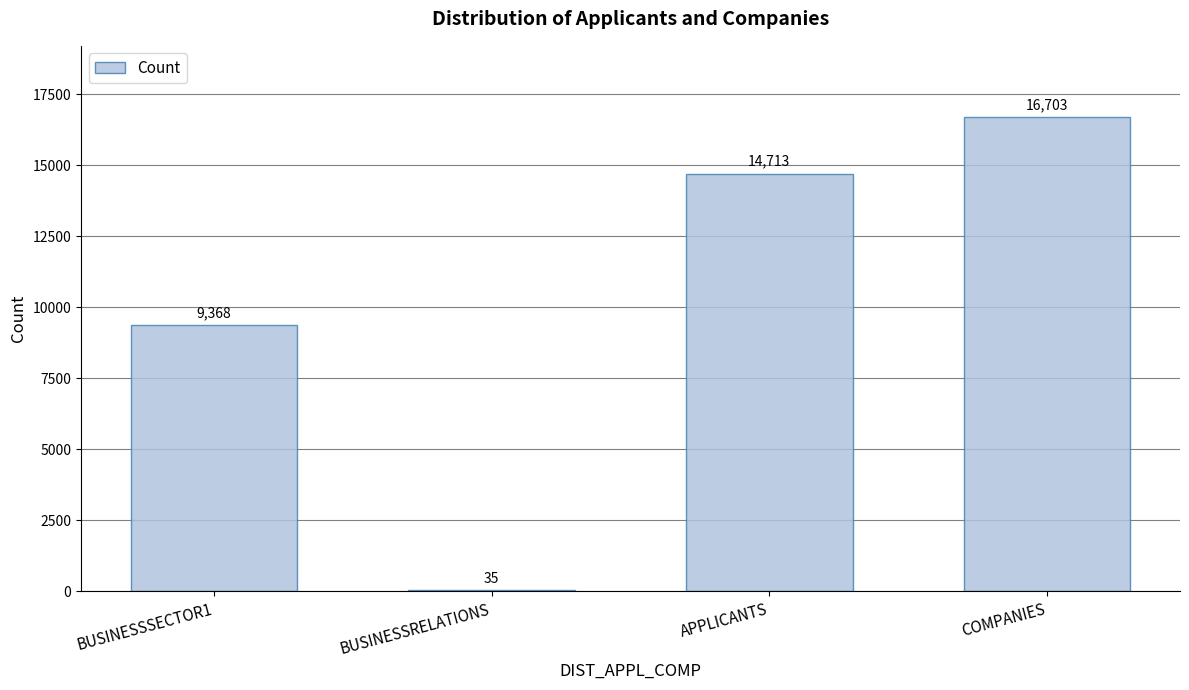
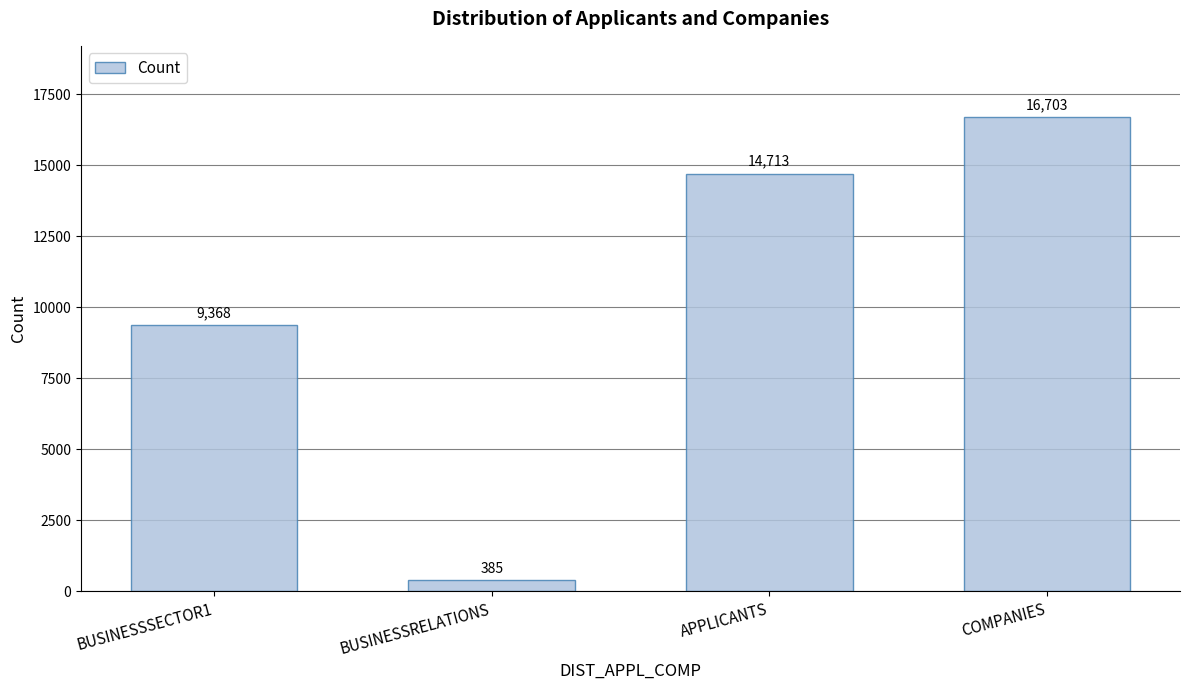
  {
    "BUSINESSSECTOR1": "9,368",
-   "BUSINESSRELATIONS": "35",
+   "BUSINESSRELATIONS": "385",
    "APPLICANTS": "14,713",
    "COMPANIES": "16,703"
  }
